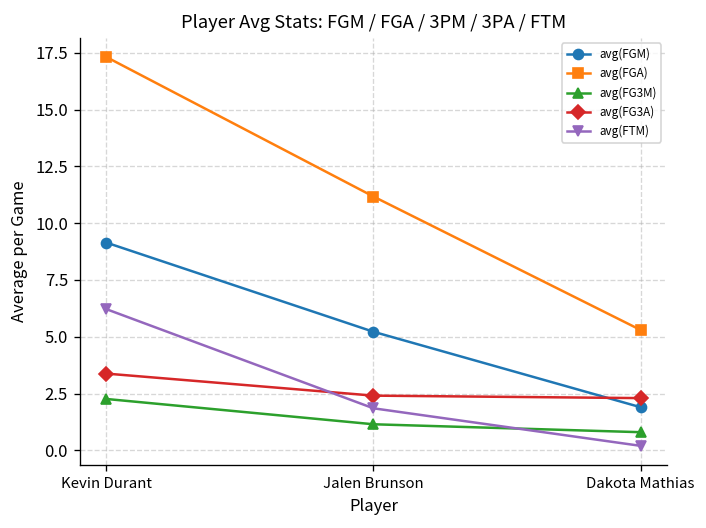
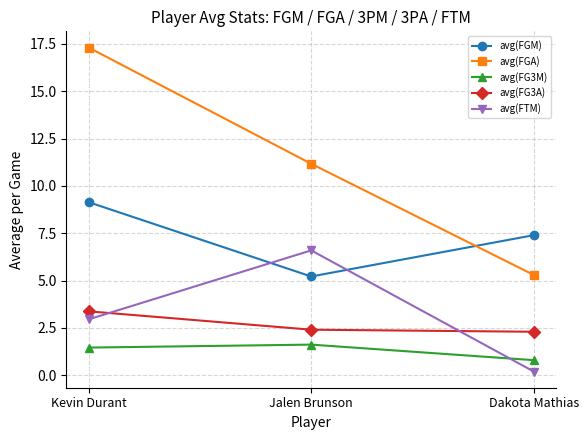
  {
    "avg(FGM)": {
      "Kevin Durant": 9.1,
      "Jalen Brunson": 5.2,
-     "Dakota Mathias": 1.9
+     "Dakota Mathias": 7.4
    },
    "avg(FGA)": {
      "Kevin Durant": 17.3,
      "Jalen Brunson": 11.2,
      "Dakota Mathias": 5.3
    },
    "avg(FG3M)": {
-     "Kevin Durant": 2.3,
-     "Jalen Brunson": 1.1,
+     "Kevin Durant": 1.5,
+     "Jalen Brunson": 1.6,
      "Dakota Mathias": 0.8
    },
    "avg(FG3A)": {
      "Kevin Durant": 3.4,
      "Jalen Brunson": 2.4,
      "Dakota Mathias": 2.3
    },
    "avg(FTM)": {
-     "Kevin Durant": 6.2,
-     "Jalen Brunson": 1.9,
+     "Kevin Durant": 3.0,
+     "Jalen Brunson": 6.6,
      "Dakota Mathias": 0.2
    }
  }
